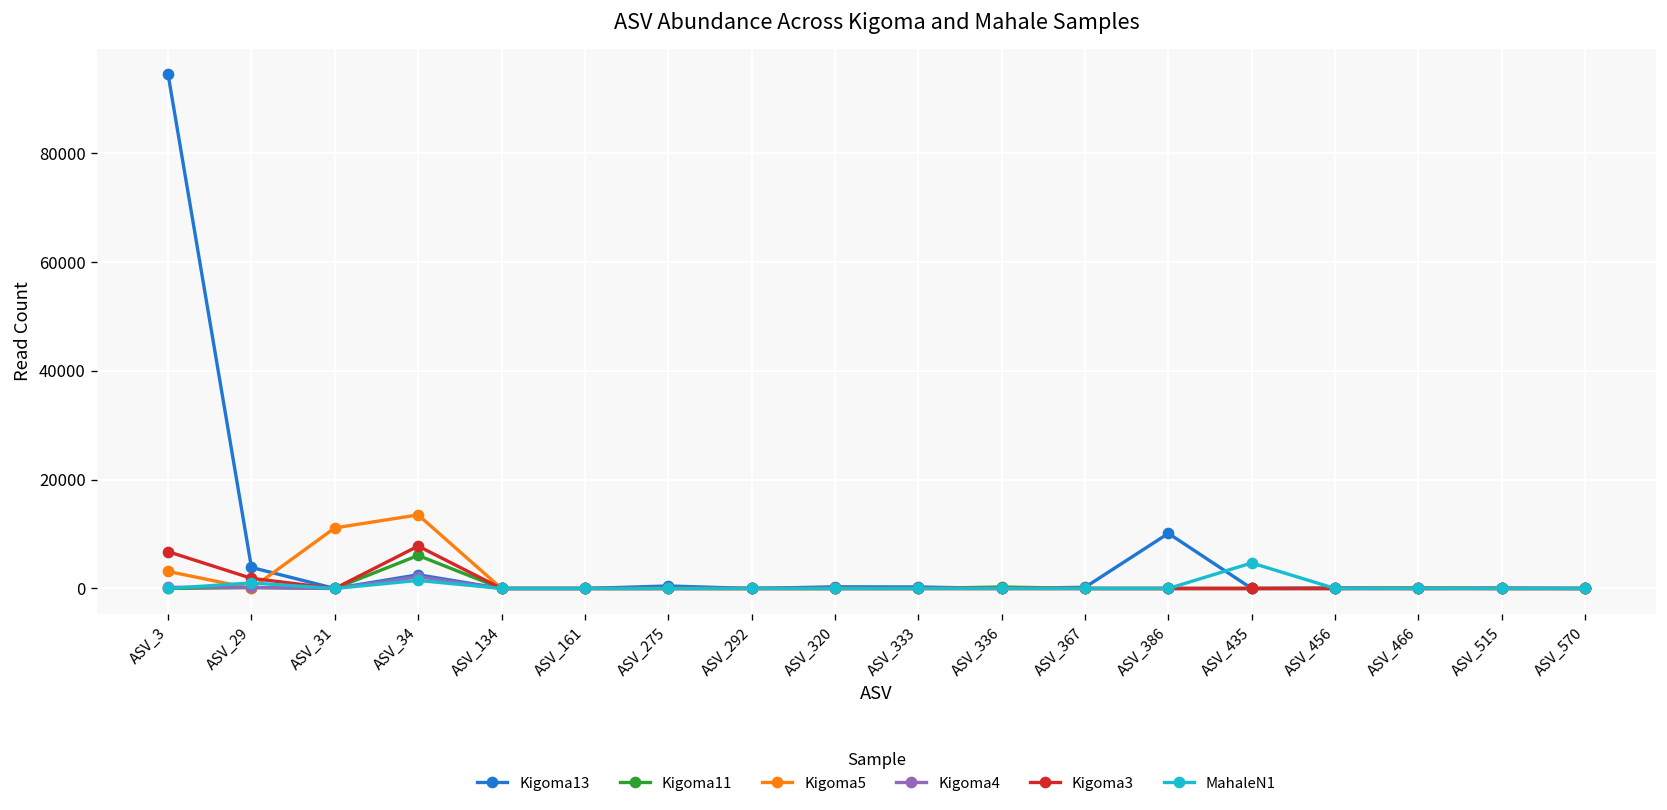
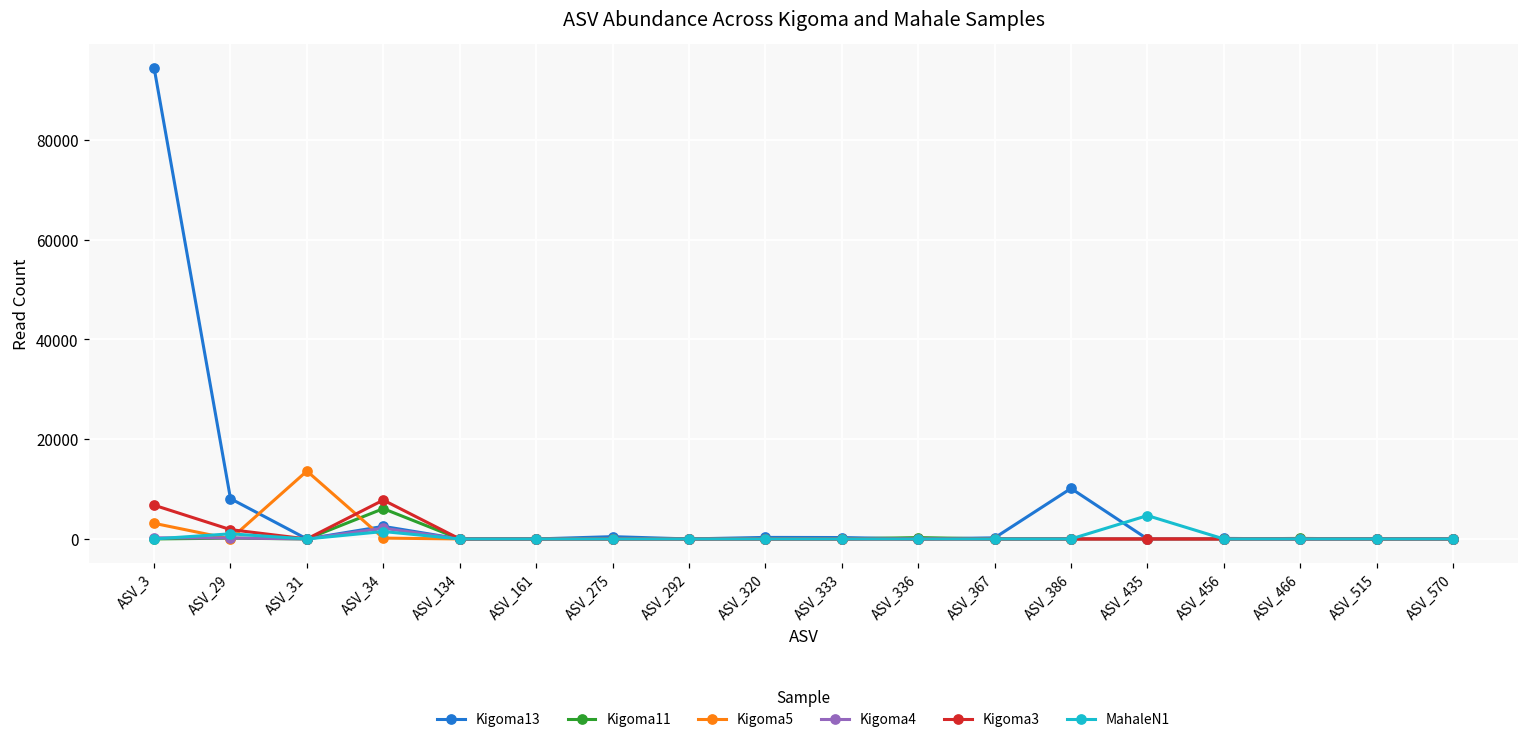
  {
    "Kigoma13": {
      "ASV_3": 94000,
-     "ASV_29": 4000,
+     "ASV_29": 8000,
      "ASV_386": 10000
    },
    "Kigoma11": {
      "ASV_34": 6000
    },
    "Kigoma5": {
      "ASV_3": 3000,
-     "ASV_31": 11000,
-     "ASV_34": 14000
+     "ASV_31": 14000,
+     "ASV_34": 0
    },
    "Kigoma3": {
      "ASV_3": 7000,
      "ASV_29": 2000,
      "ASV_34": 8000
    },
    "MahaleN1": {
      "ASV_29": 1000,
      "ASV_34": 1000,
      "ASV_435": 5000
    }
  }
